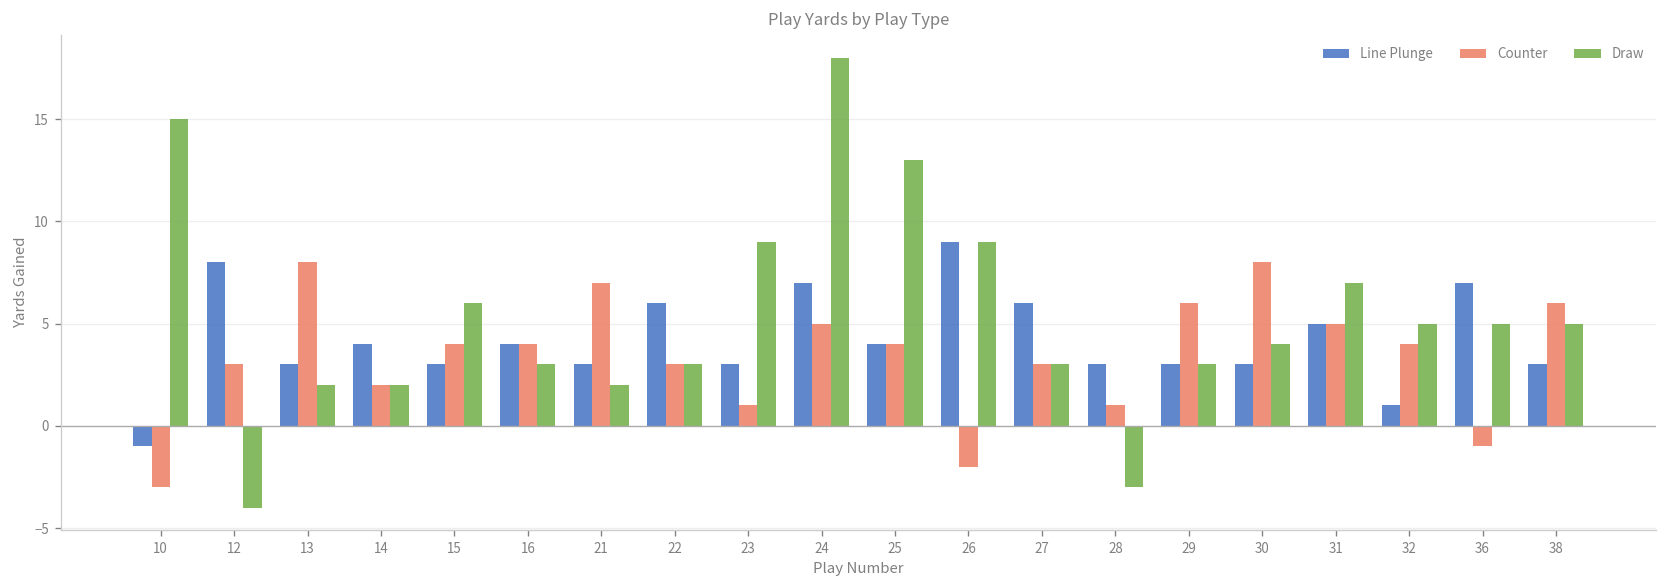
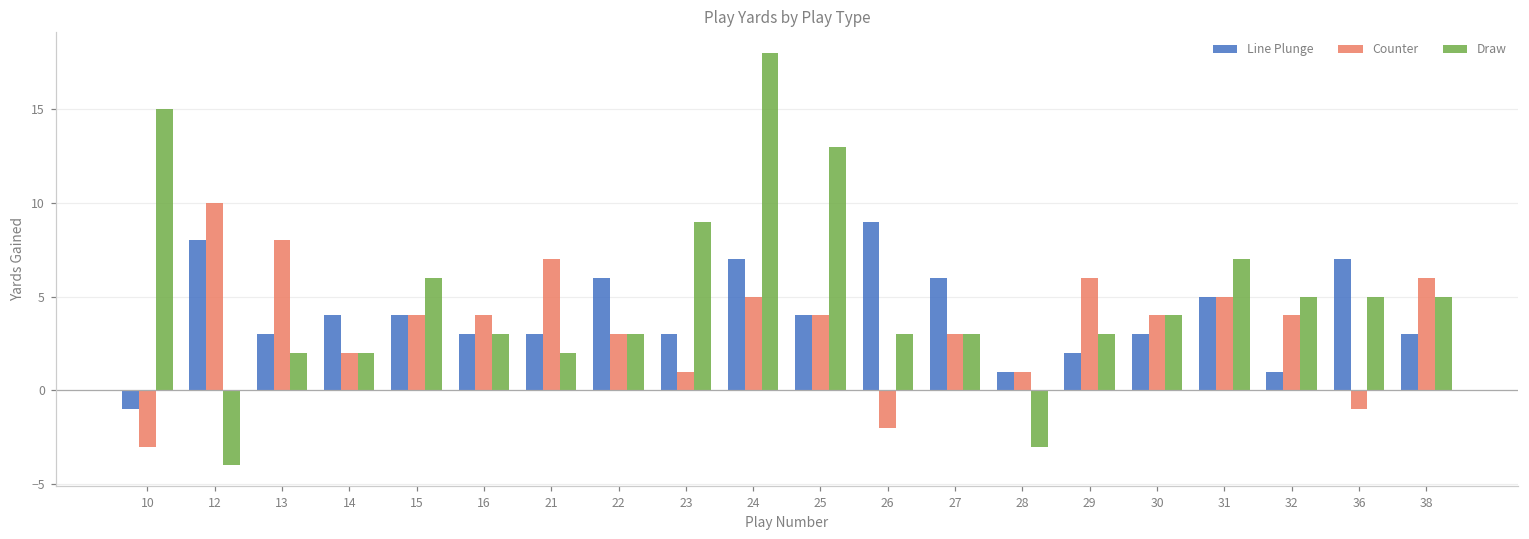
  {
    "Line Plunge": {
      "10": -1,
      "12": 8,
      "13": 3,
      "14": 4,
-     "15": 3,
-     "16": 4,
+     "15": 4,
+     "16": 3,
      "21": 3,
      "22": 6,
      "23": 3,
      "24": 7,
      "25": 4,
      "26": 9,
      "27": 6,
-     "28": 3,
-     "29": 3,
+     "28": 1,
+     "29": 2,
      "30": 3,
      "31": 5,
      "32": 1,
      "36": 7,
      "38": 3
    },
    "Counter": {
      "10": -3,
-     "12": 3,
+     "12": 10,
      "13": 8,
      "14": 2,
      "15": 4,
      "16": 4,
      "21": 7,
      "22": 3,
      "23": 1,
      "24": 5,
      "25": 4,
      "26": -2,
      "27": 3,
      "28": 1,
      "29": 6,
-     "30": 8,
+     "30": 4,
      "31": 5,
      "32": 4,
      "36": -1,
      "38": 6
    },
    "Draw": {
      "10": 15,
      "12": -4,
      "13": 2,
      "14": 2,
      "15": 6,
      "16": 3,
      "21": 2,
      "22": 3,
      "23": 9,
      "24": 18,
      "25": 13,
-     "26": 9,
+     "26": 3,
      "27": 3,
      "28": -3,
      "29": 3,
      "30": 4,
      "31": 7,
      "32": 5,
      "36": 5,
      "38": 5
    }
  }
